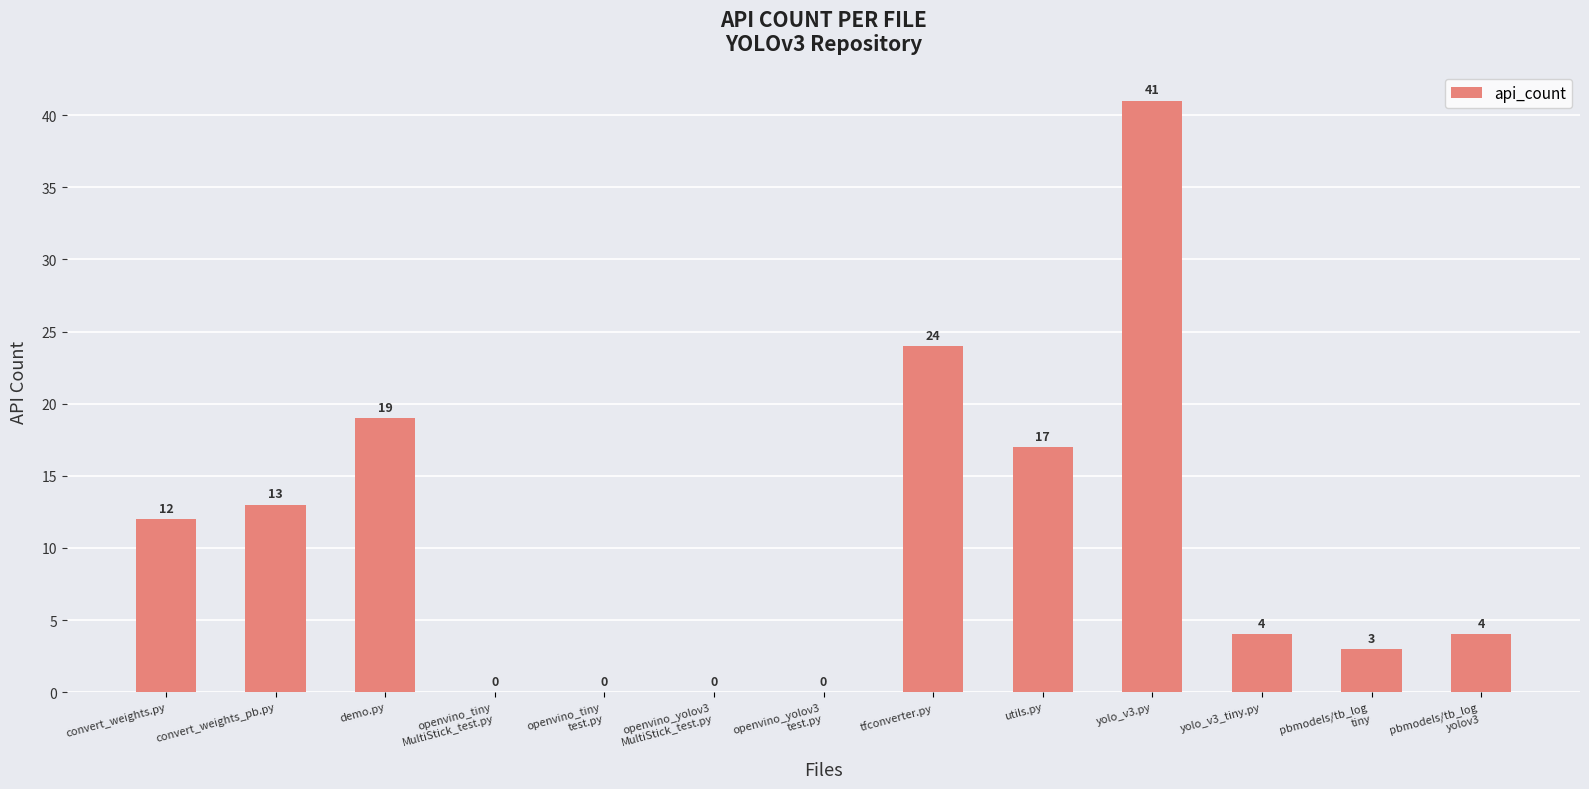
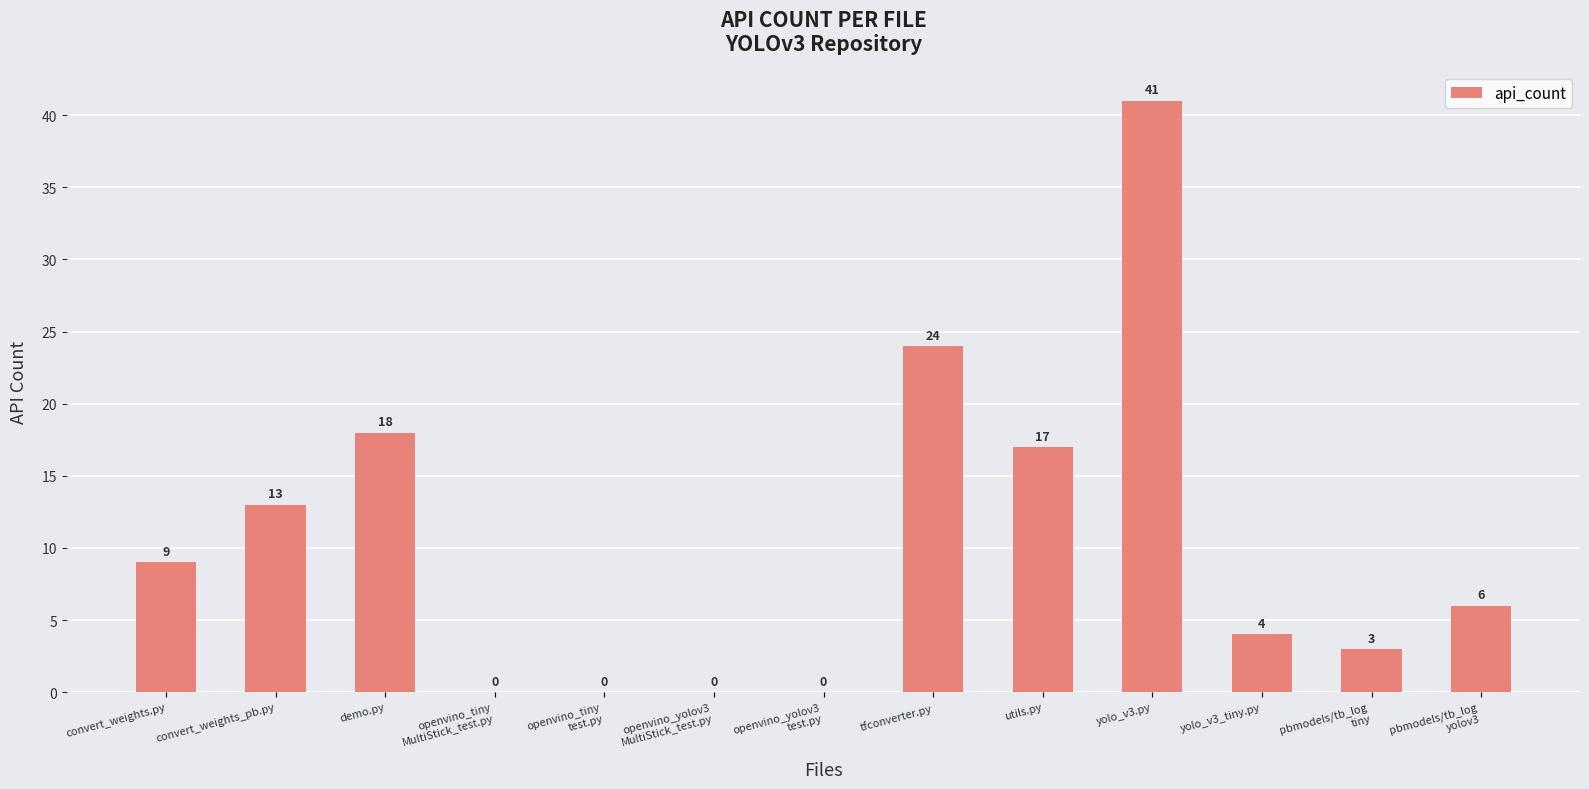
  {
-   "convert_weights.py": 12,
+   "convert_weights.py": 9,
    "convert_weights_pb.py": 13,
-   "demo.py": 19,
+   "demo.py": 18,
    "openvino_tiny MultiStick_test.py": 0,
    "openvino_tiny test.py": 0,
    "openvino_yolov3 MultiStick_test.py": 0,
    "openvino_yolov3 test.py": 0,
    "tfconverter.py": 24,
    "utils.py": 17,
    "yolo_v3.py": 41,
    "yolo_v3_tiny.py": 4,
    "pbmodels/tb_log tiny": 3,
-   "pbmodels/tb_log yolov3": 4
+   "pbmodels/tb_log yolov3": 6
  }
